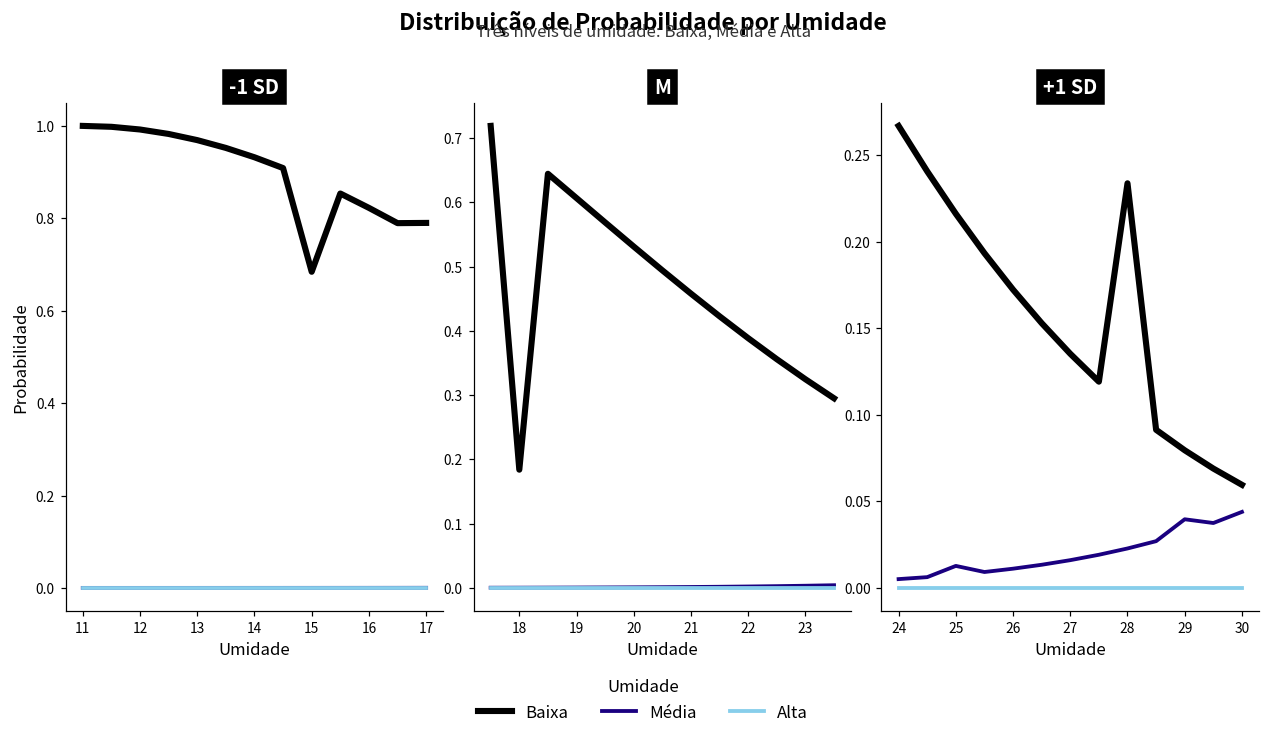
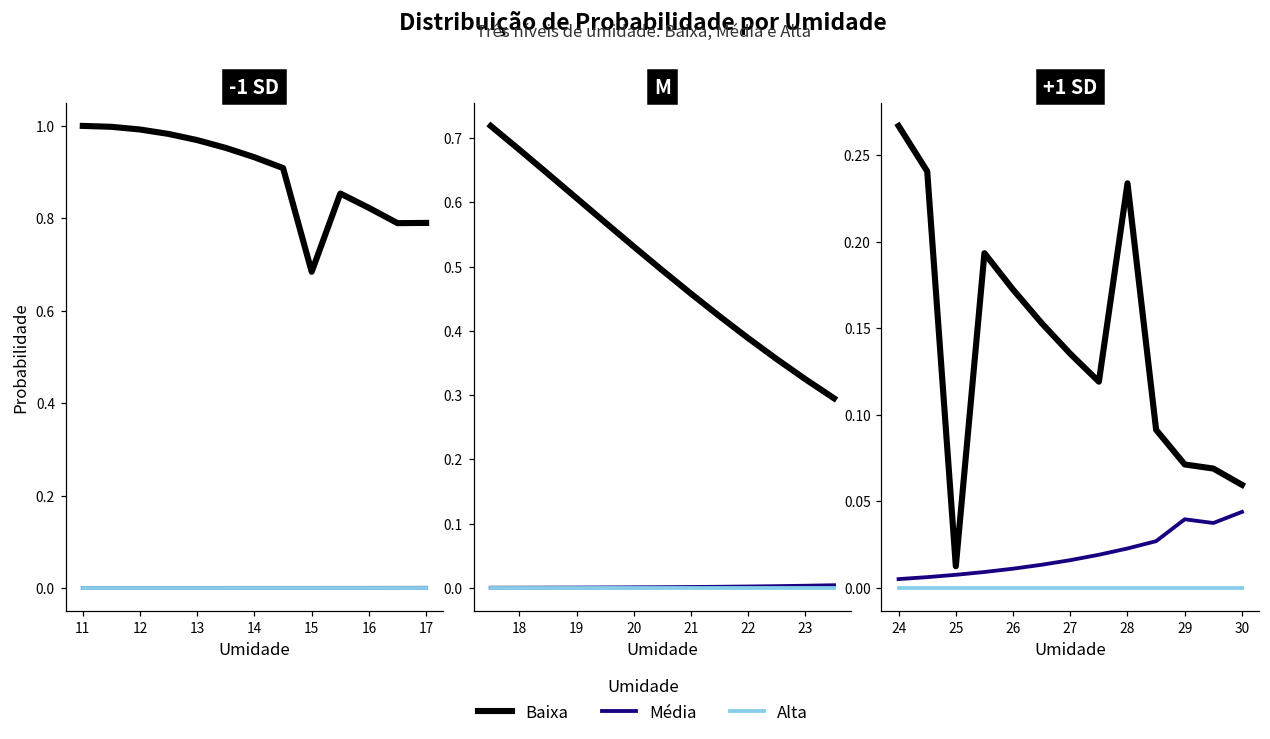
  {
    "-1 SD": {
      "Baixa": {
        "11": 1.00,
        "12": 0.99,
        "13": 0.97,
        "14": 0.93,
        "15": 0.68,
        "16": 0.82,
        "17": 0.79
      },
      "Alta": {
        "11": 0.00,
        "12": 0.00,
        "13": 0.00,
        "14": 0.00,
        "15": 0.00,
        "16": 0.00,
        "17": 0.00
      }
    },
    "M": {
      "Baixa": {
-       "18": 0.18,
+       "18": 0.68,
        "19": 0.61,
        "20": 0.53,
        "21": 0.46,
        "22": 0.39,
        "23": 0.32
      }
    },
    "+1 SD": {
      "Baixa": {
        "24": 0.267,
-       "25": 0.216,
+       "25": 0.013,
        "26": 0.172,
        "27": 0.135,
        "28": 0.234,
-       "29": 0.080,
+       "29": 0.071,
        "30": 0.060
      },
      "Média": {
        "24": 0.005,
-       "25": 0.013,
+       "25": 0.008,
        "26": 0.011,
        "27": 0.016,
        "28": 0.023,
        "29": 0.040,
        "30": 0.044
      },
      "Alta": {
        "24": 0.000,
        "25": 0.000,
        "26": 0.000,
        "27": 0.000,
        "28": 0.000,
        "29": 0.000,
        "30": 0.000
      }
    }
  }
